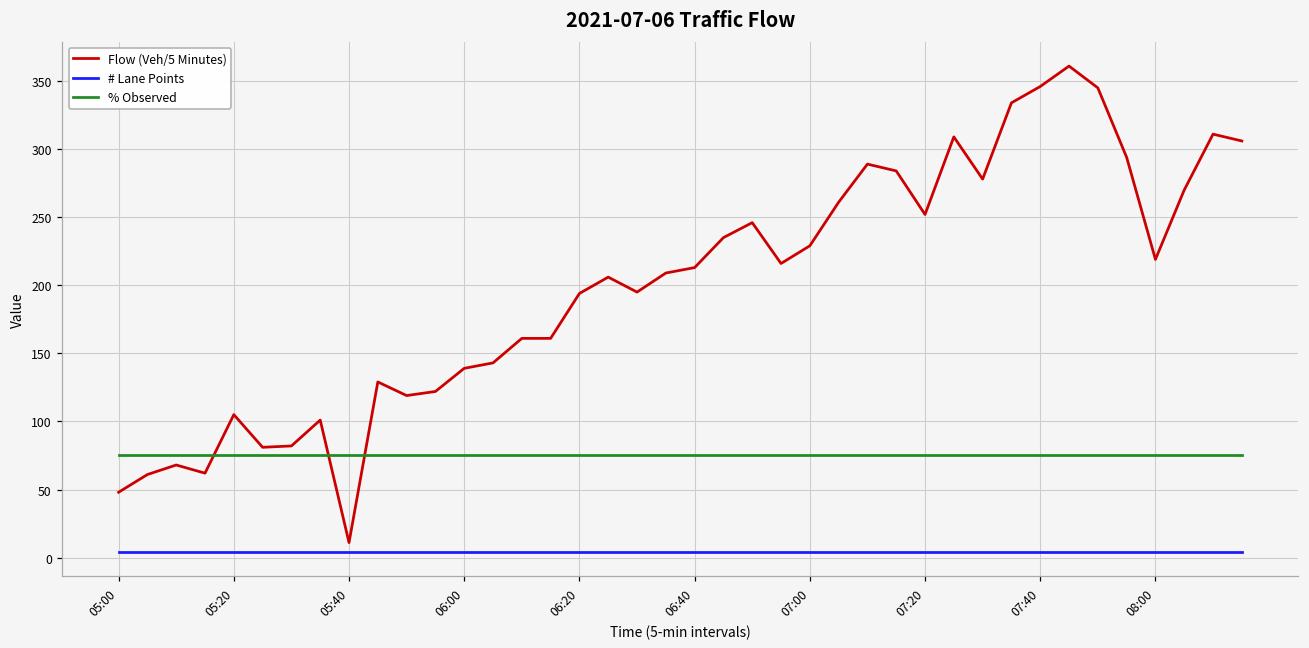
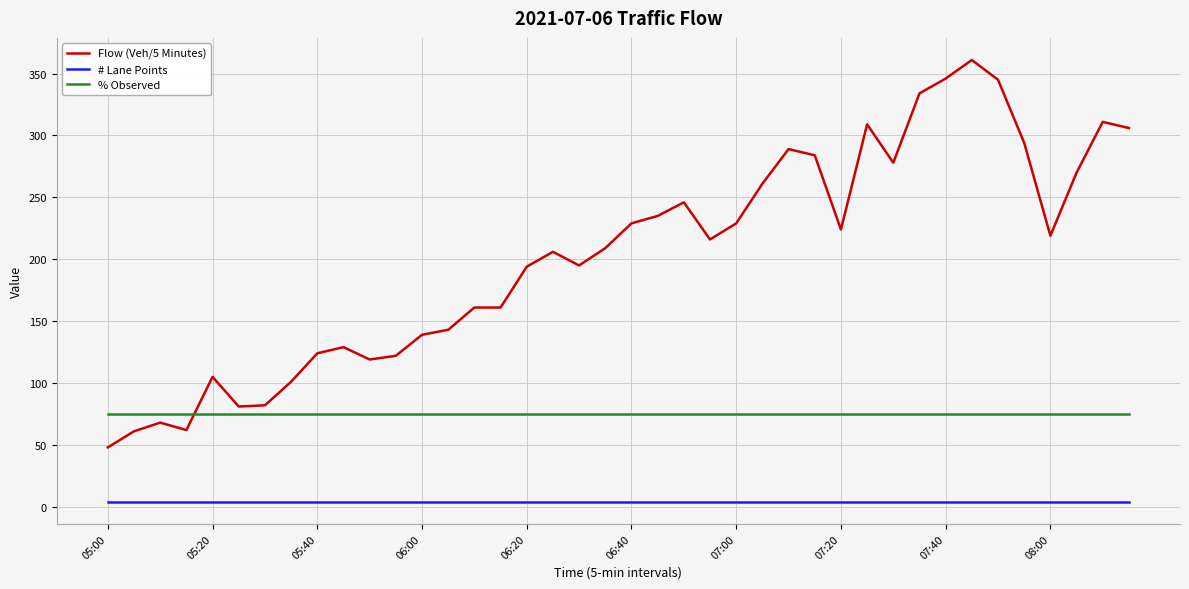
  {
    "Flow (Veh/5 Minutes)": {
      "05:00": 48,
      "05:20": 105,
-     "05:40": 11,
+     "05:40": 124,
      "06:00": 139,
      "06:20": 194,
-     "06:40": 213,
+     "06:40": 229,
      "07:00": 229,
-     "07:20": 252,
+     "07:20": 224,
      "07:40": 346,
      "08:00": 219
    },
    "# Lane Points": {
      "05:00": 4,
      "05:20": 4,
      "05:40": 4,
      "06:00": 4,
      "06:20": 4,
      "06:40": 4,
      "07:00": 4,
      "07:20": 4,
      "07:40": 4,
      "08:00": 4
    },
    "% Observed": {
      "05:00": 75,
      "05:20": 75,
      "05:40": 75,
      "06:00": 75,
      "06:20": 75,
      "06:40": 75,
      "07:00": 75,
      "07:20": 75,
      "07:40": 75,
      "08:00": 75
    }
  }
